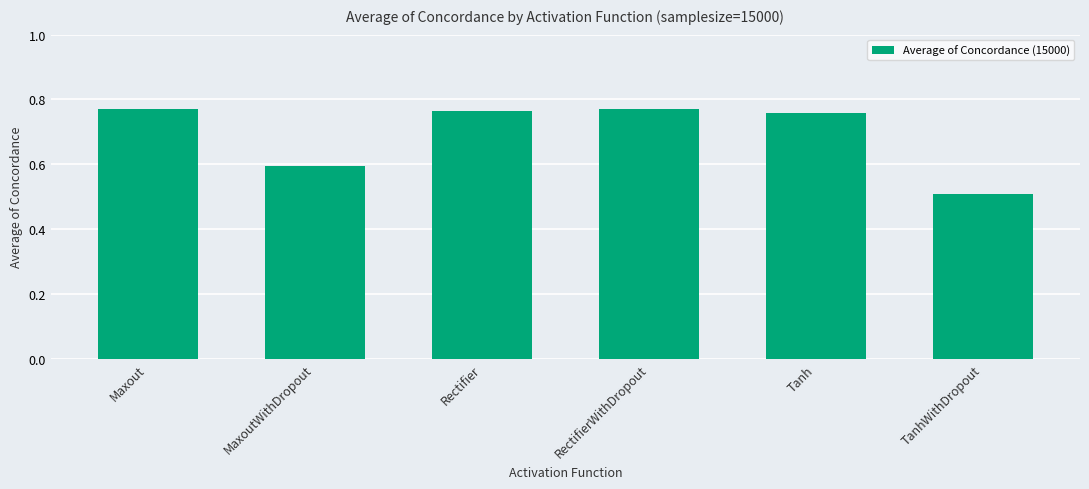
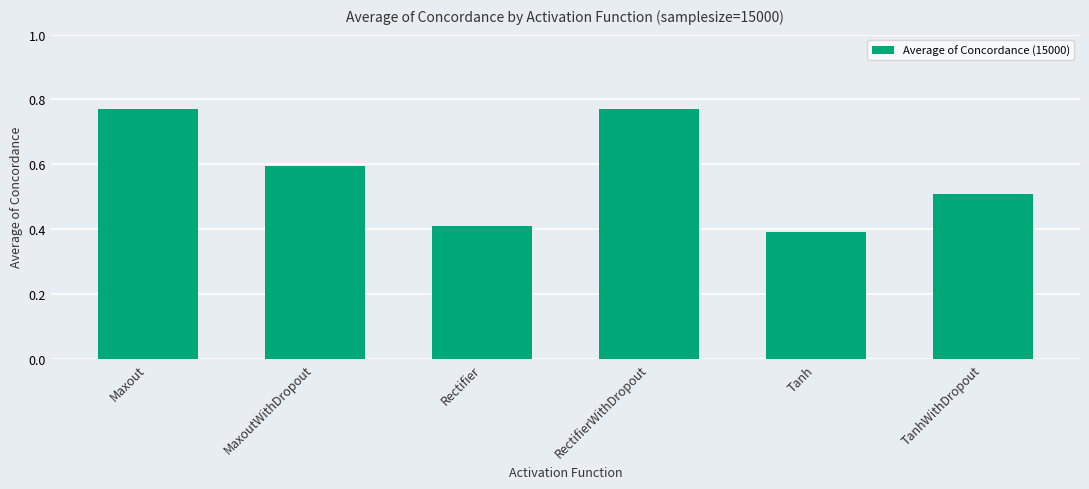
  {
    "Maxout": 0.77,
    "MaxoutWithDropout": 0.59,
-   "Rectifier": 0.77,
+   "Rectifier": 0.41,
    "RectifierWithDropout": 0.77,
-   "Tanh": 0.76,
+   "Tanh": 0.39,
    "TanhWithDropout": 0.51
  }
